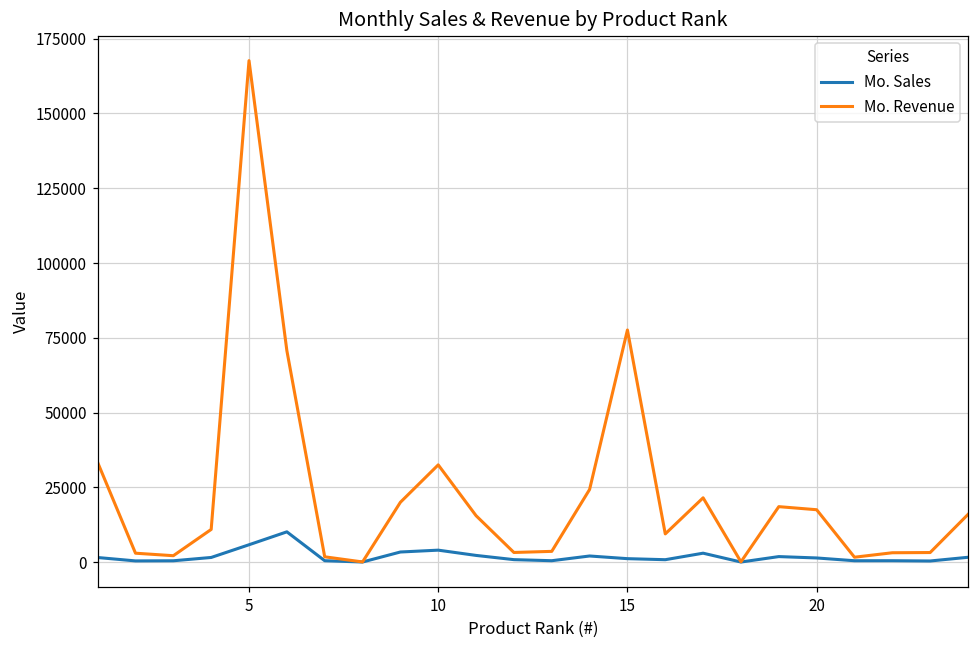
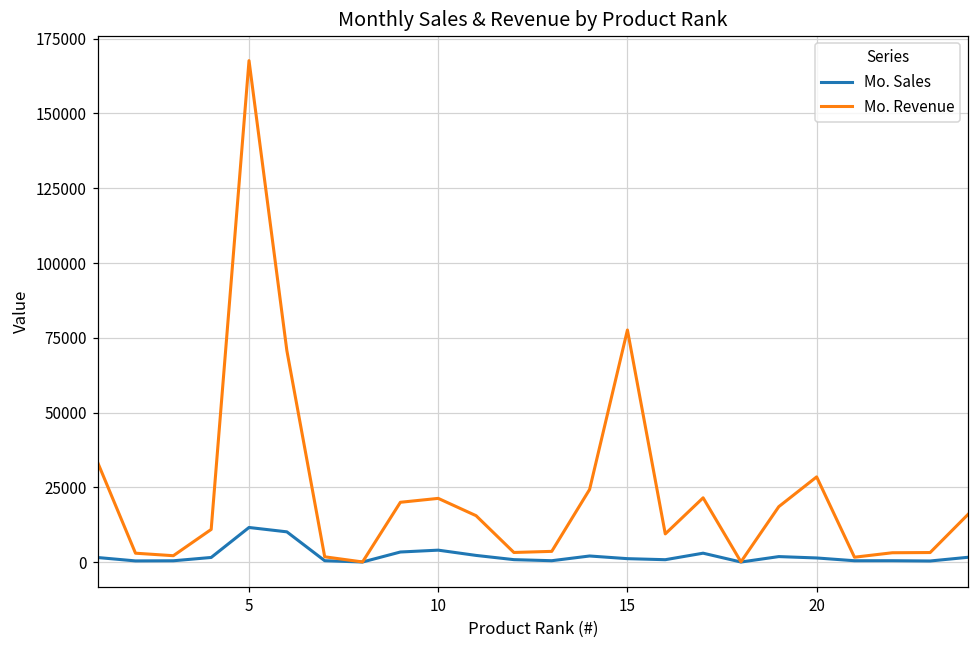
  {
    "Mo. Sales": {
-     "5": 6000,
+     "5": 12000,
      "10": 4000,
      "15": 1000,
      "20": 1000
    },
    "Mo. Revenue": {
      "5": 168000,
-     "10": 32000,
+     "10": 21000,
      "15": 78000,
-     "20": 17000
+     "20": 28000
    }
  }
